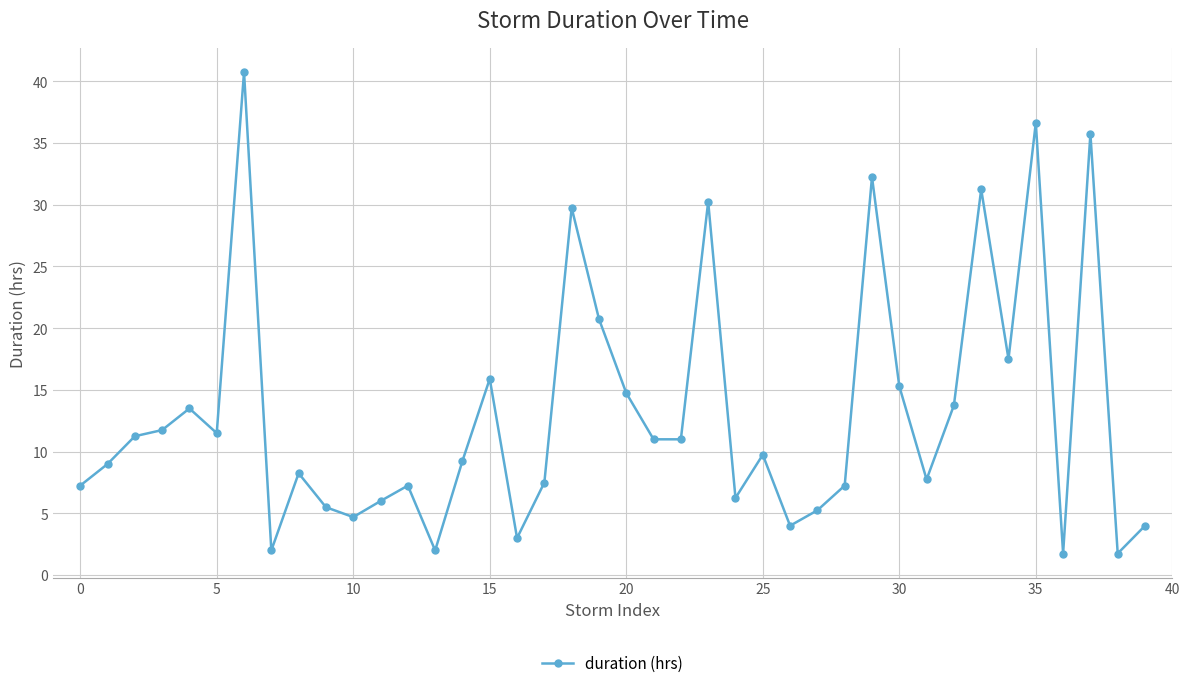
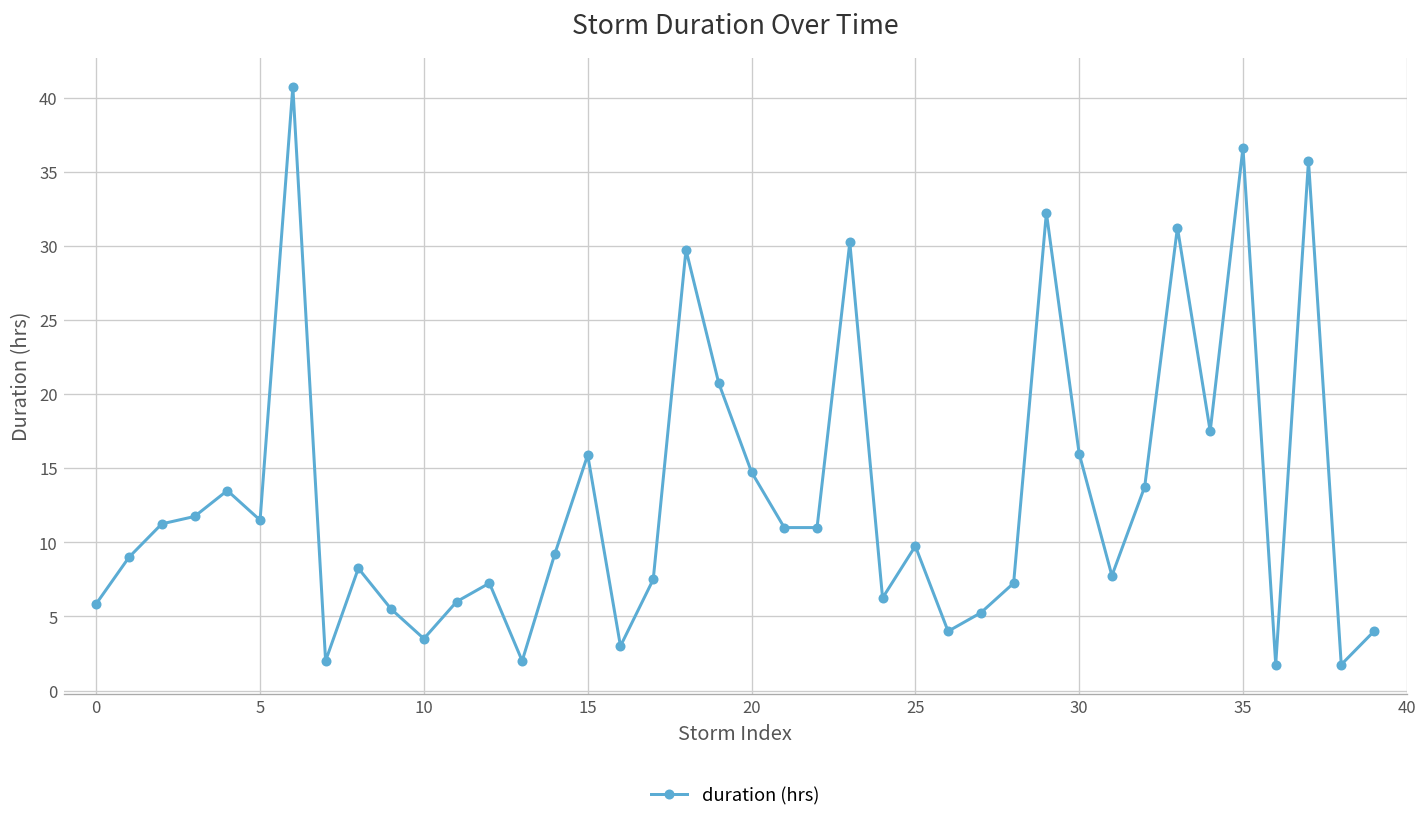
  {
-   "0": 7.3,
+   "0": 5.9,
    "5": 11.5,
-   "10": 4.7,
+   "10": 3.5,
    "15": 15.9,
    "20": 14.8,
    "25": 9.8,
-   "30": 15.3,
+   "30": 16.0,
    "35": 36.6
  }
